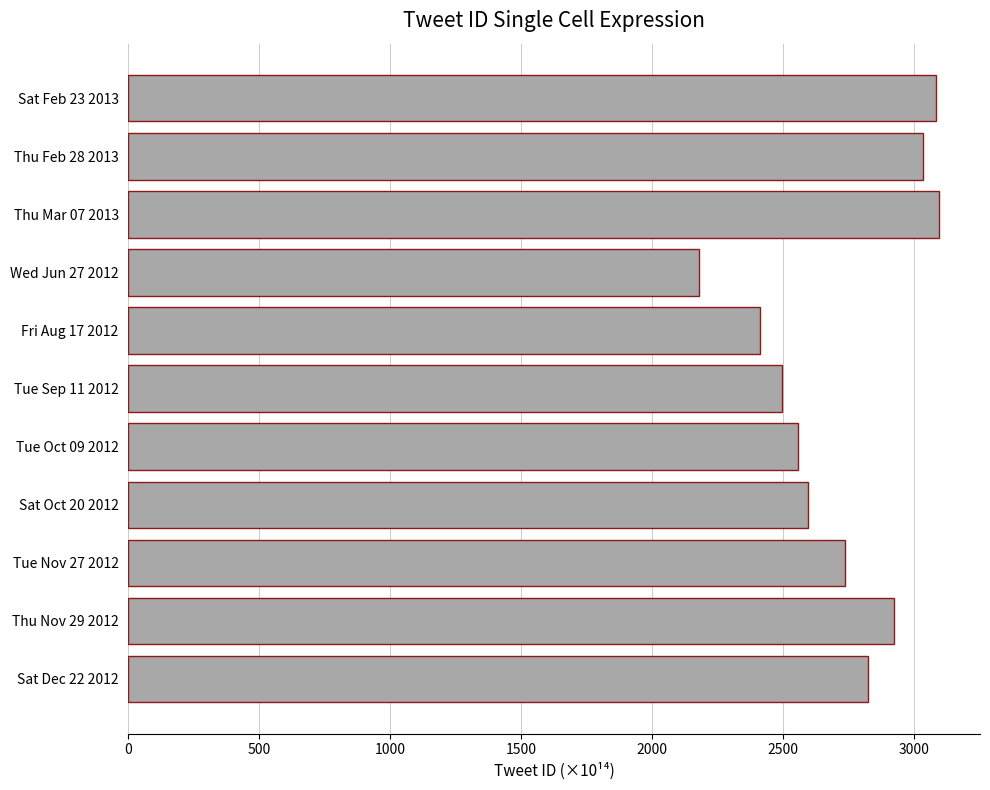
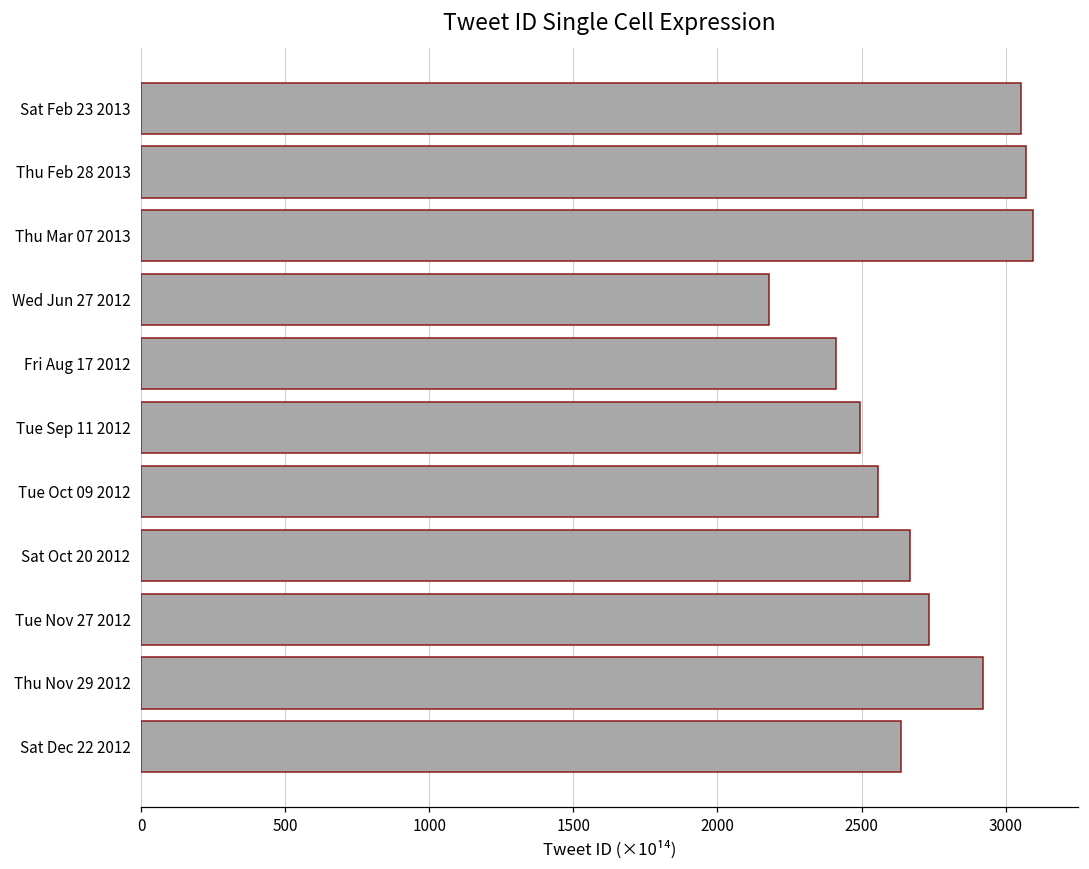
  {
-   "Sat Feb 23 2013": 3080,
-   "Thu Feb 28 2013": 3030,
+   "Sat Feb 23 2013": 3050,
+   "Thu Feb 28 2013": 3070,
    "Thu Mar 07 2013": 3100,
    "Wed Jun 27 2012": 2180,
    "Fri Aug 17 2012": 2410,
    "Tue Sep 11 2012": 2490,
    "Tue Oct 09 2012": 2560,
-   "Sat Oct 20 2012": 2600,
+   "Sat Oct 20 2012": 2670,
    "Tue Nov 27 2012": 2740,
    "Thu Nov 29 2012": 2920,
-   "Sat Dec 22 2012": 2820
+   "Sat Dec 22 2012": 2640
  }
